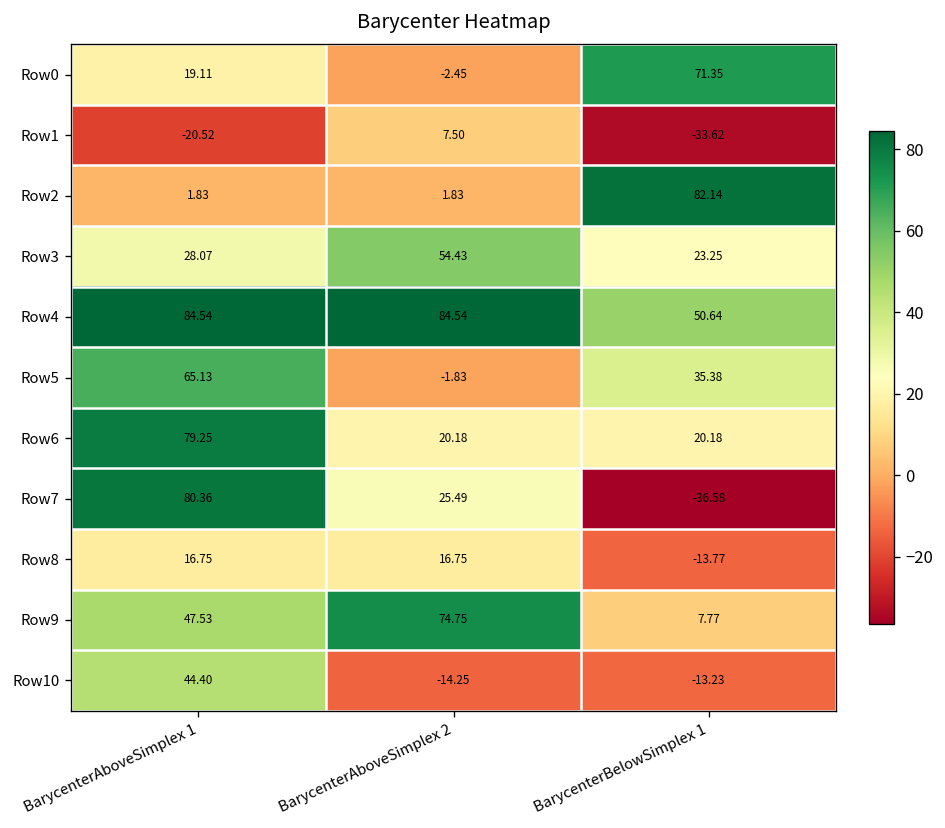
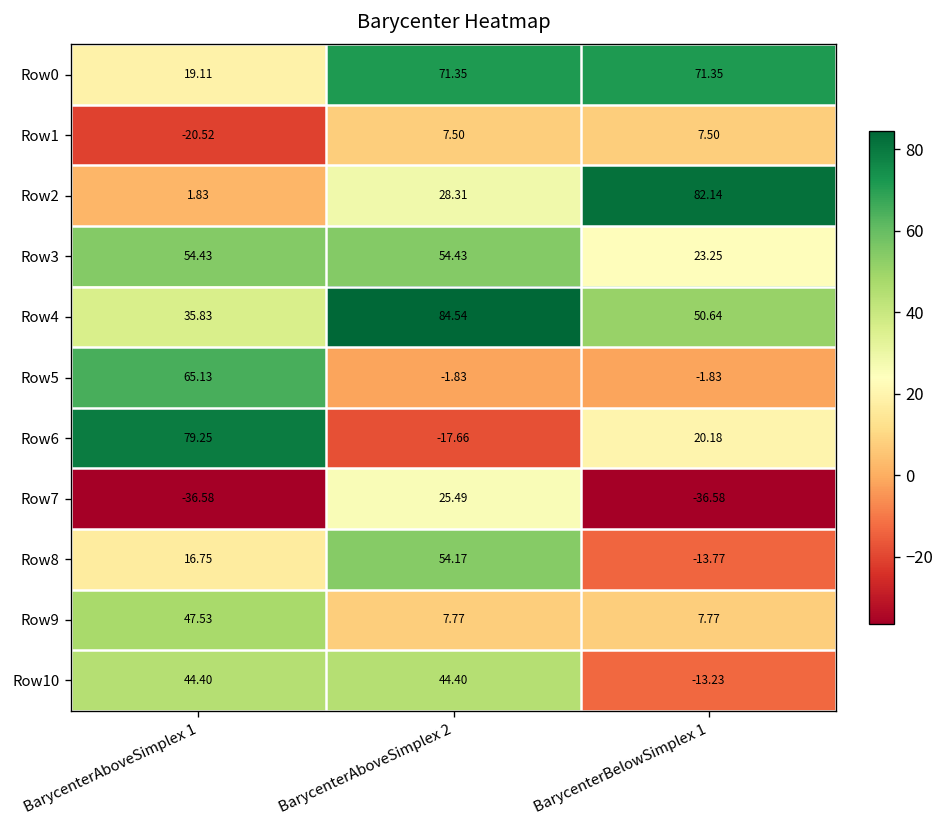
  {
    "Row0": {
      "BarycenterAboveSimplex 1": 19.11,
-     "BarycenterAboveSimplex 2": -2.45,
+     "BarycenterAboveSimplex 2": 71.35,
      "BarycenterBelowSimplex 1": 71.35
    },
    "Row1": {
      "BarycenterAboveSimplex 1": -20.52,
      "BarycenterAboveSimplex 2": 7.50,
-     "BarycenterBelowSimplex 1": -33.62
+     "BarycenterBelowSimplex 1": 7.50
    },
    "Row2": {
      "BarycenterAboveSimplex 1": 1.83,
-     "BarycenterAboveSimplex 2": 1.83,
+     "BarycenterAboveSimplex 2": 28.31,
      "BarycenterBelowSimplex 1": 82.14
    },
    "Row3": {
-     "BarycenterAboveSimplex 1": 28.07,
+     "BarycenterAboveSimplex 1": 54.43,
      "BarycenterAboveSimplex 2": 54.43,
      "BarycenterBelowSimplex 1": 23.25
    },
    "Row4": {
-     "BarycenterAboveSimplex 1": 84.54,
+     "BarycenterAboveSimplex 1": 35.83,
      "BarycenterAboveSimplex 2": 84.54,
      "BarycenterBelowSimplex 1": 50.64
    },
    "Row5": {
      "BarycenterAboveSimplex 1": 65.13,
      "BarycenterAboveSimplex 2": -1.83,
-     "BarycenterBelowSimplex 1": 35.38
+     "BarycenterBelowSimplex 1": -1.83
    },
    "Row6": {
      "BarycenterAboveSimplex 1": 79.25,
-     "BarycenterAboveSimplex 2": 20.18,
+     "BarycenterAboveSimplex 2": -17.66,
      "BarycenterBelowSimplex 1": 20.18
    },
    "Row7": {
-     "BarycenterAboveSimplex 1": 80.36,
+     "BarycenterAboveSimplex 1": -36.58,
      "BarycenterAboveSimplex 2": 25.49,
      "BarycenterBelowSimplex 1": -36.58
    },
    "Row8": {
      "BarycenterAboveSimplex 1": 16.75,
-     "BarycenterAboveSimplex 2": 16.75,
+     "BarycenterAboveSimplex 2": 54.17,
      "BarycenterBelowSimplex 1": -13.77
    },
    "Row9": {
      "BarycenterAboveSimplex 1": 47.53,
-     "BarycenterAboveSimplex 2": 74.75,
+     "BarycenterAboveSimplex 2": 7.77,
      "BarycenterBelowSimplex 1": 7.77
    },
    "Row10": {
      "BarycenterAboveSimplex 1": 44.40,
-     "BarycenterAboveSimplex 2": -14.25,
+     "BarycenterAboveSimplex 2": 44.40,
      "BarycenterBelowSimplex 1": -13.23
    }
  }
